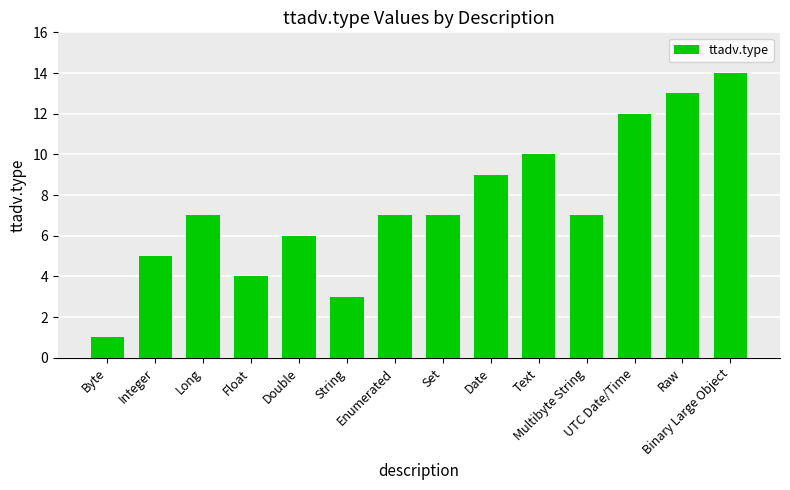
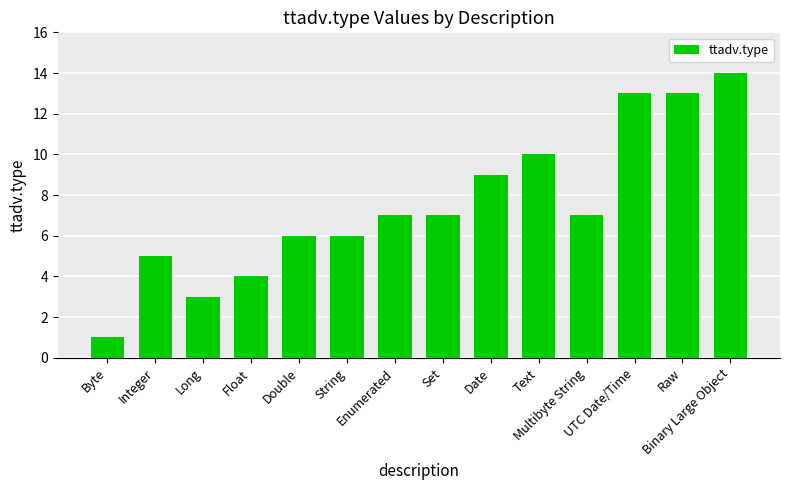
  {
    "Byte": 1,
    "Integer": 5,
-   "Long": 7,
+   "Long": 3,
    "Float": 4,
    "Double": 6,
-   "String": 3,
+   "String": 6,
    "Enumerated": 7,
    "Set": 7,
    "Date": 9,
    "Text": 10,
    "Multibyte String": 7,
-   "UTC Date/Time": 12,
+   "UTC Date/Time": 13,
    "Raw": 13,
    "Binary Large Object": 14
  }
